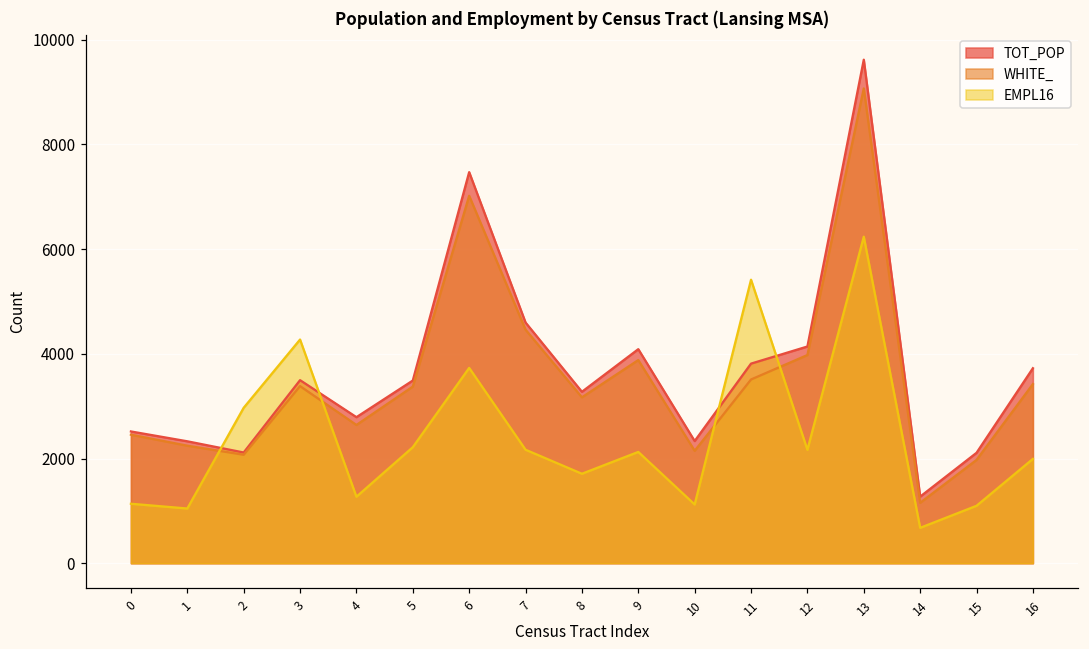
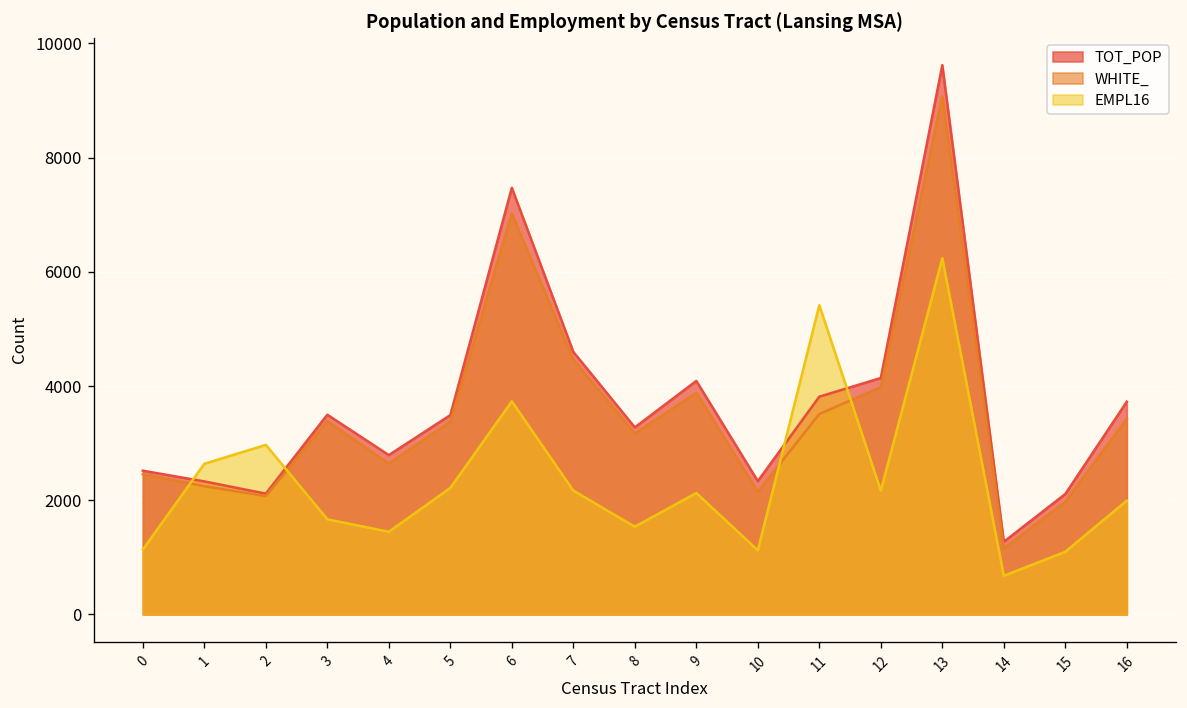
  {
    "EMPL16": {
      "0": 1100,
-     "1": 1000,
+     "1": 2600,
      "2": 3000,
-     "3": 4300,
-     "4": 1300,
+     "3": 1700,
+     "4": 1400,
      "5": 2200,
      "6": 3700,
      "7": 2200,
-     "8": 1700,
+     "8": 1500,
      "9": 2100,
      "10": 1100,
      "11": 5400,
      "12": 2200,
      "13": 6200,
      "14": 700,
      "15": 1100,
      "16": 2000
    }
  }
